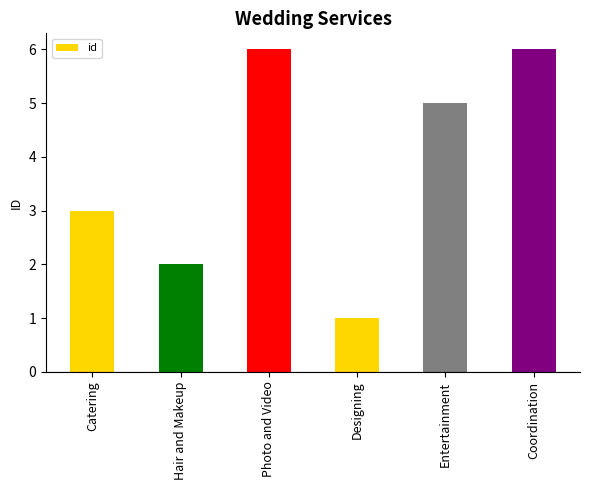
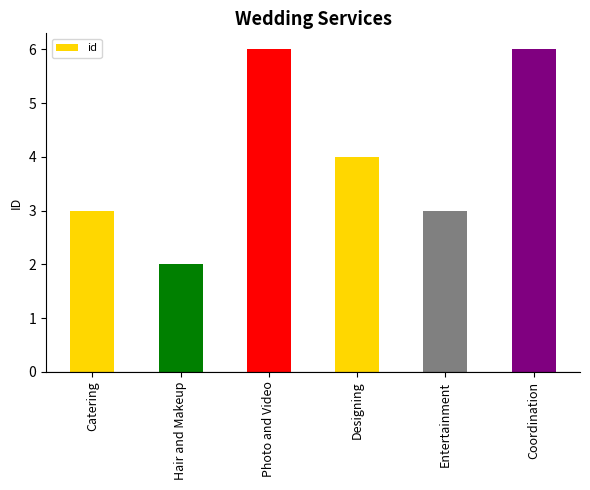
  {
    "Catering": 3,
    "Hair and Makeup": 2,
    "Photo and Video": 6,
-   "Designing": 1,
-   "Entertainment": 5,
+   "Designing": 4,
+   "Entertainment": 3,
    "Coordination": 6
  }
